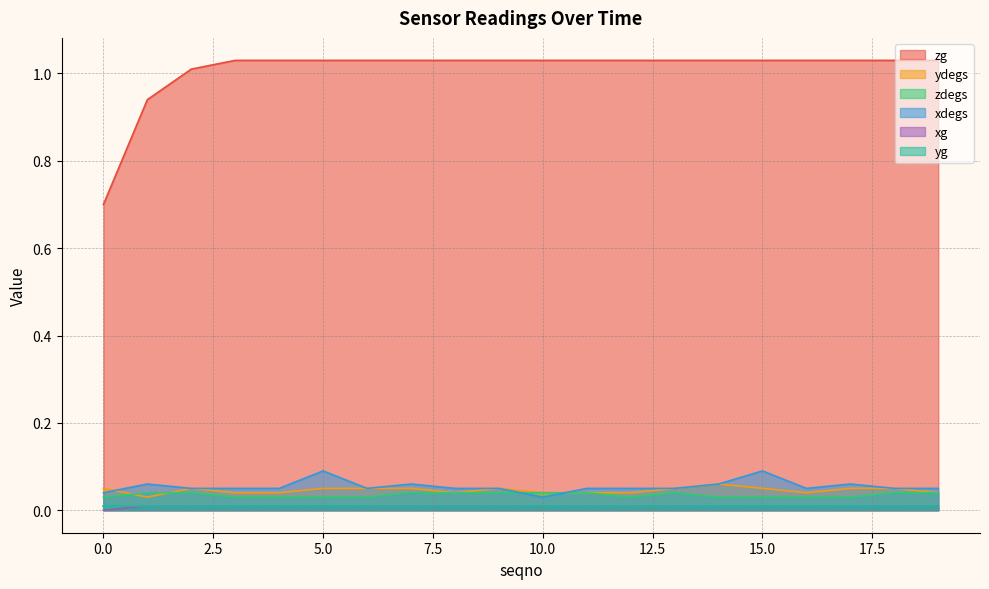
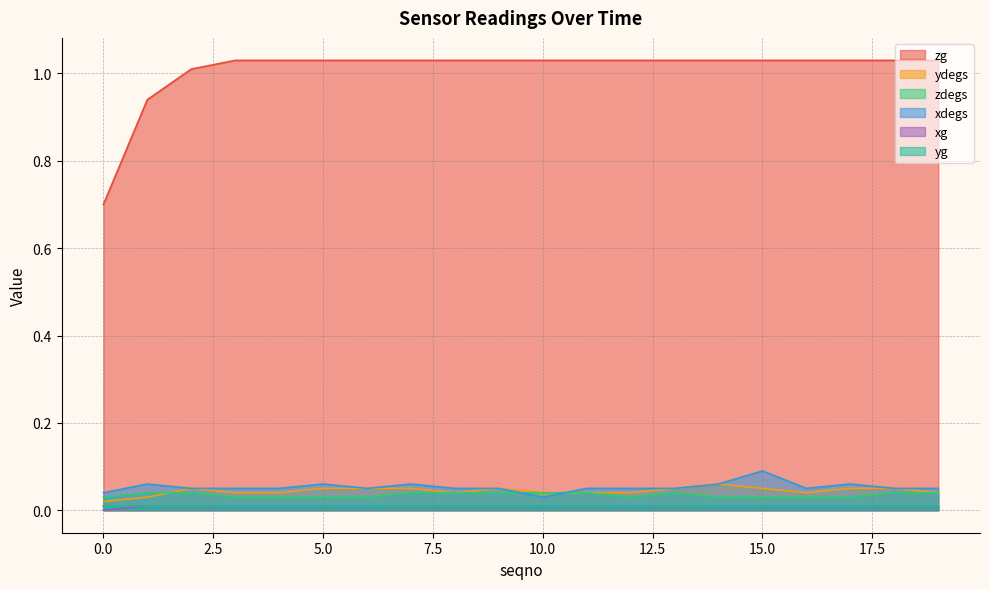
  {
    "zg": {
      "0.0": 0.70,
      "5.0": 1.03,
      "10.0": 1.03,
      "15.0": 1.03
    },
    "ydegs": {
-     "0.0": 0.05,
+     "0.0": 0.02,
      "5.0": 0.05,
      "15.0": 0.05
    },
    "xdegs": {
      "0.0": 0.04,
-     "5.0": 0.09,
+     "5.0": 0.06,
      "10.0": 0.03,
      "15.0": 0.09
    },
    "xg": {
      "0.0": 0.00
    }
  }
